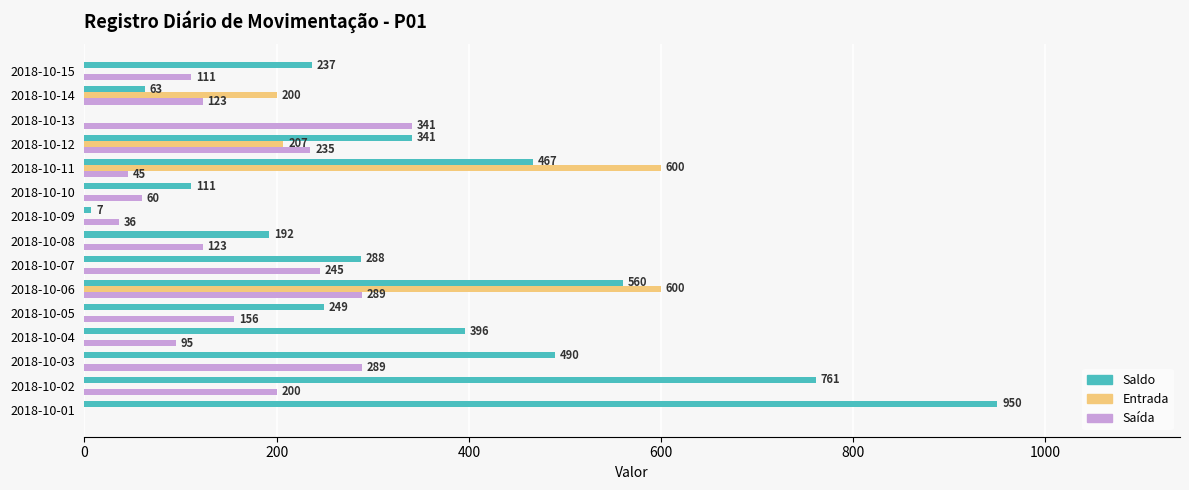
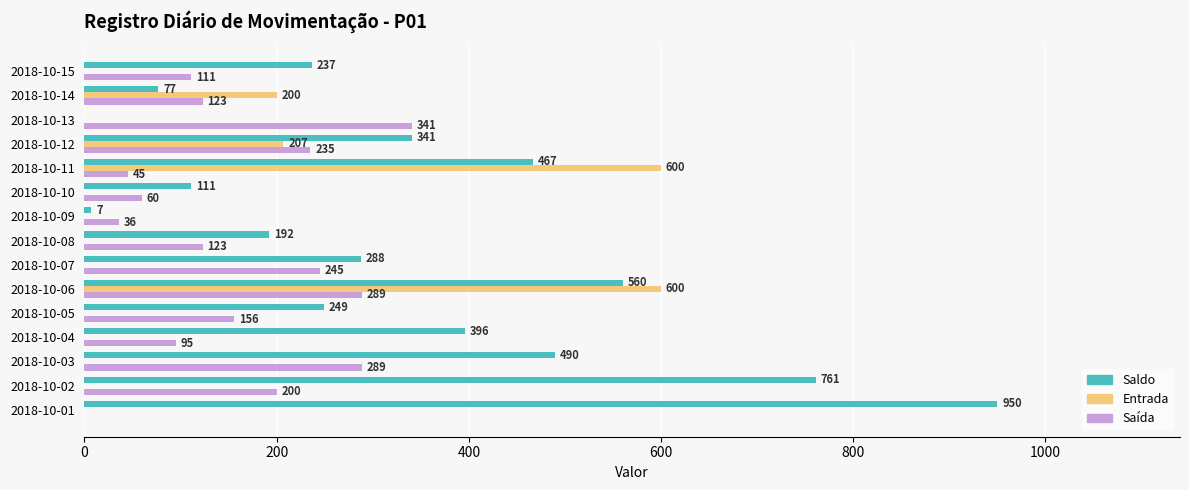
  {
    "Saldo": {
      "2018-10-15": 237,
-     "2018-10-14": 63,
+     "2018-10-14": 77,
      "2018-10-12": 341,
      "2018-10-11": 467,
      "2018-10-10": 111,
      "2018-10-09": 7,
      "2018-10-08": 192,
      "2018-10-07": 288,
      "2018-10-06": 560,
      "2018-10-05": 249,
      "2018-10-04": 396,
      "2018-10-03": 490,
      "2018-10-02": 761,
      "2018-10-01": 950
    },
    "Entrada": {
      "2018-10-14": 200,
      "2018-10-12": 207,
      "2018-10-11": 600,
      "2018-10-06": 600
    },
    "Saída": {
      "2018-10-15": 111,
      "2018-10-14": 123,
      "2018-10-13": 341,
      "2018-10-12": 235,
      "2018-10-11": 45,
      "2018-10-10": 60,
      "2018-10-09": 36,
      "2018-10-08": 123,
      "2018-10-07": 245,
      "2018-10-06": 289,
      "2018-10-05": 156,
      "2018-10-04": 95,
      "2018-10-03": 289,
      "2018-10-02": 200
    }
  }
